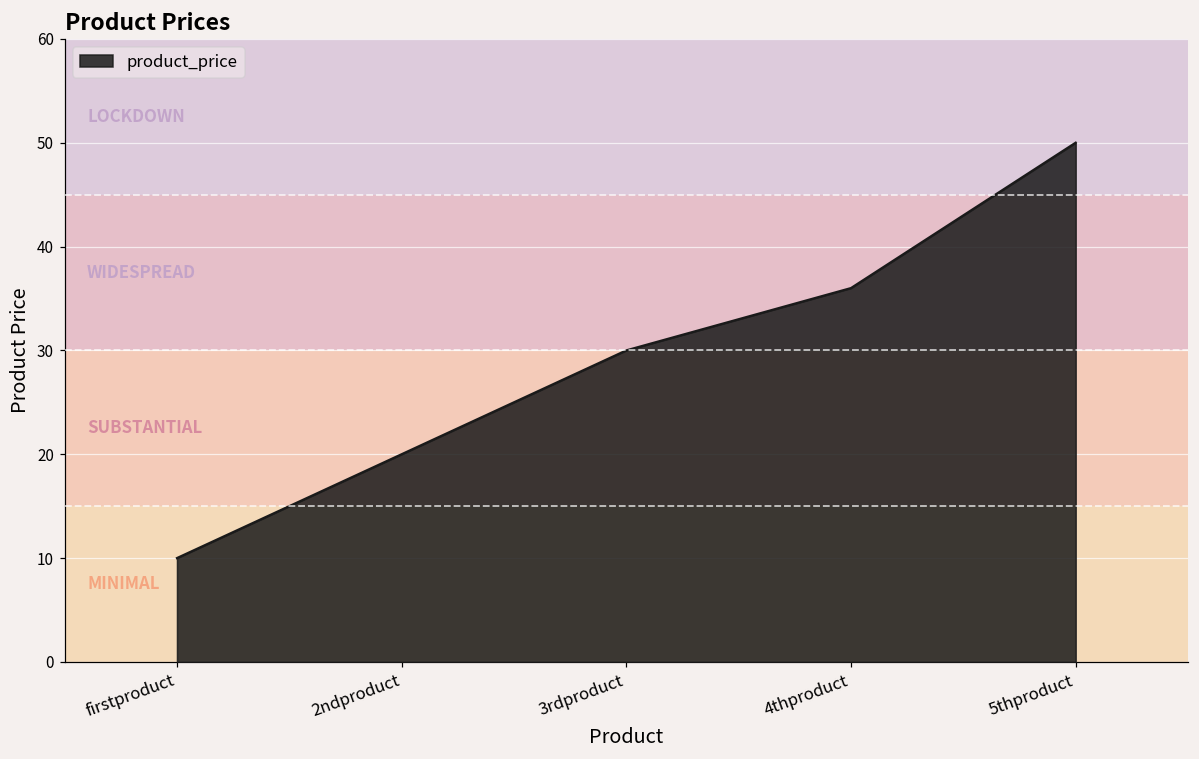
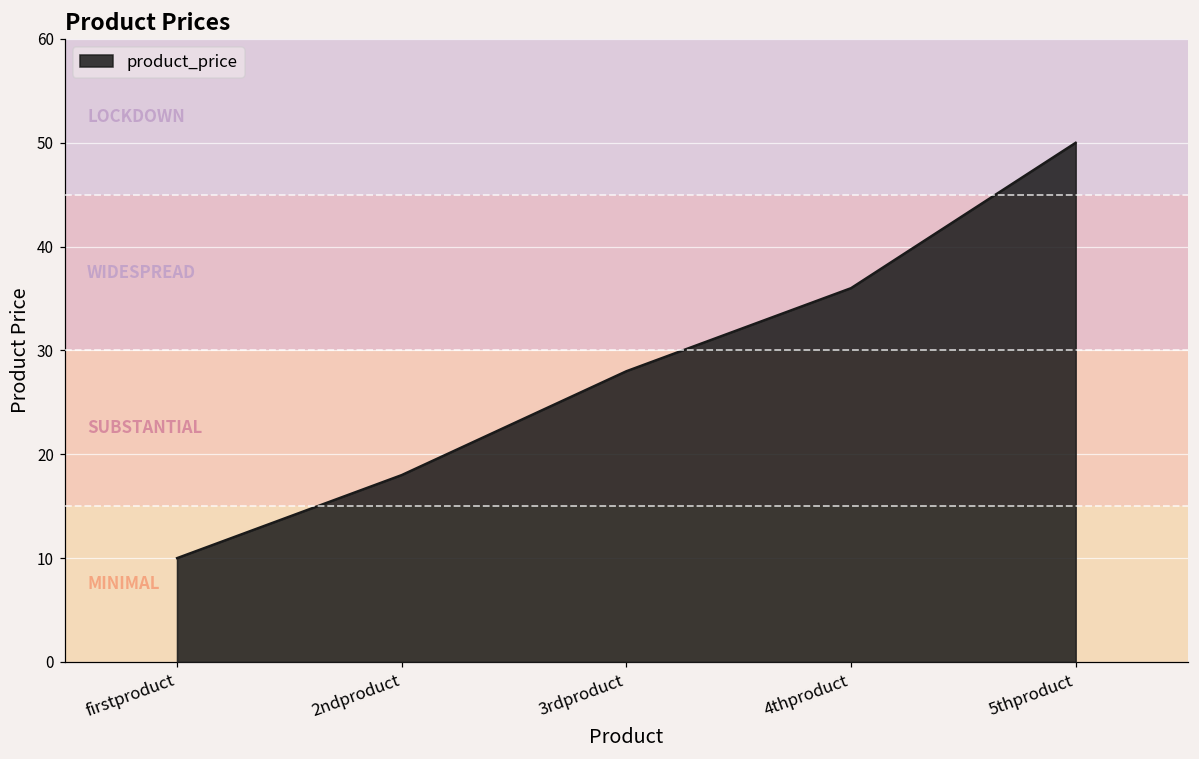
  {
    "firstproduct": 10,
-   "2ndproduct": 20,
-   "3rdproduct": 30,
+   "2ndproduct": 18,
+   "3rdproduct": 28,
    "4thproduct": 36,
    "5thproduct": 50
  }
